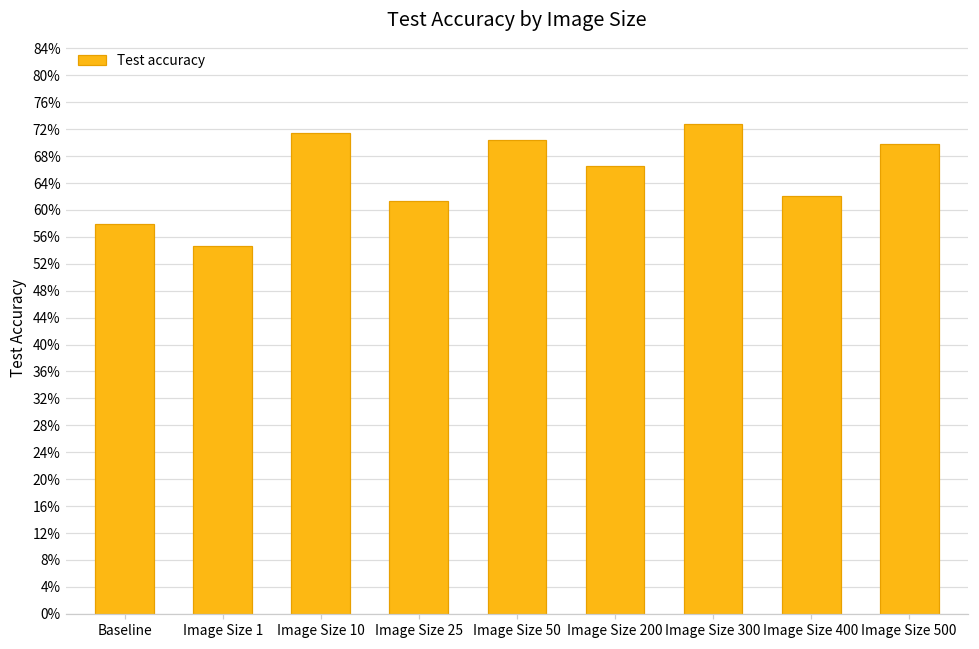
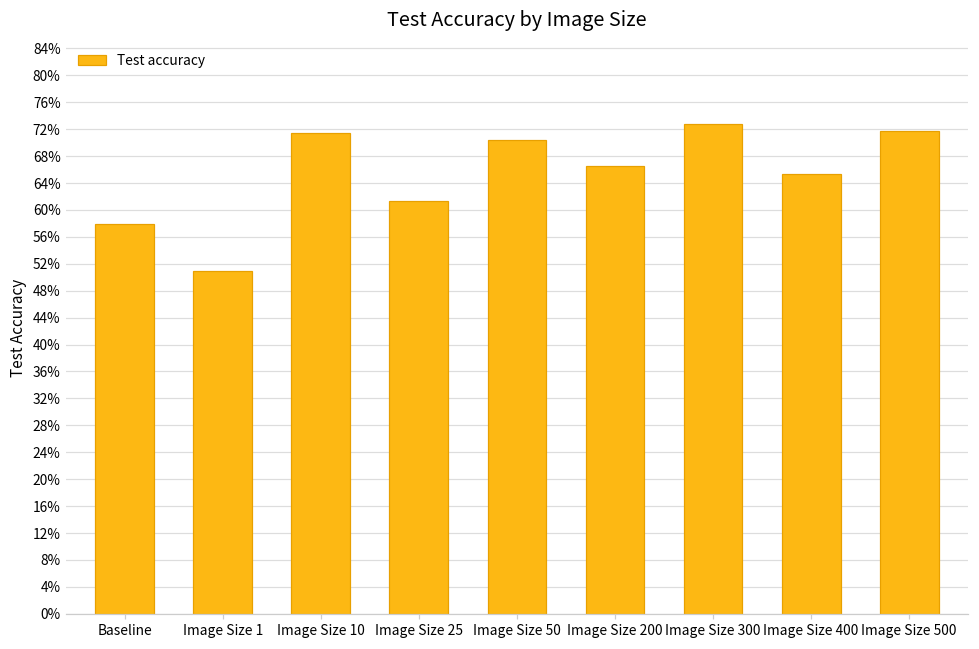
  {
    "Baseline": "58%",
-   "Image Size 1": "55%",
+   "Image Size 1": "51%",
    "Image Size 10": "71%",
    "Image Size 25": "61%",
    "Image Size 50": "70%",
    "Image Size 200": "66%",
    "Image Size 300": "73%",
-   "Image Size 400": "62%",
-   "Image Size 500": "70%"
+   "Image Size 400": "65%",
+   "Image Size 500": "72%"
  }
